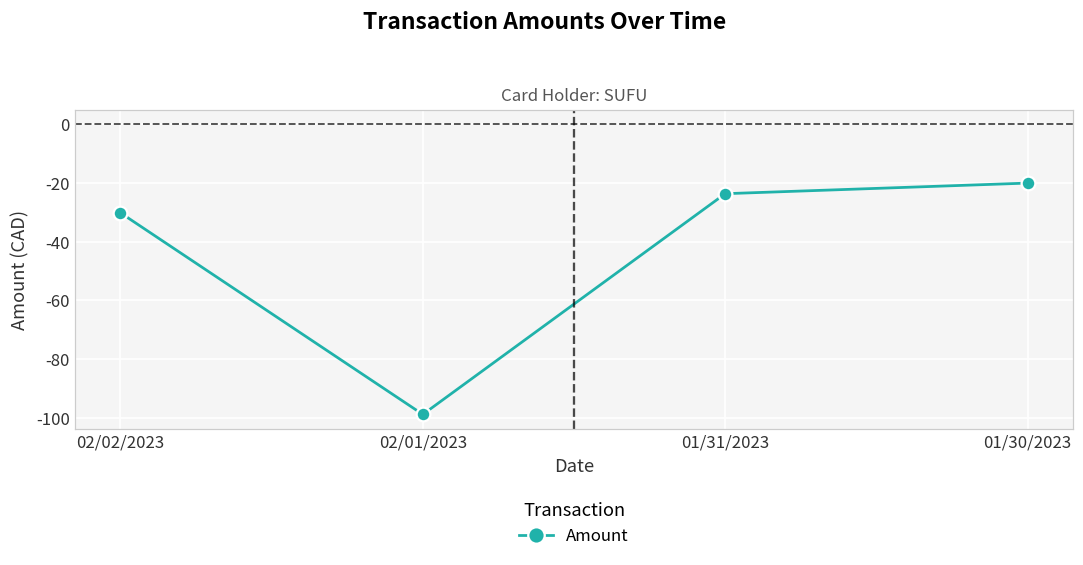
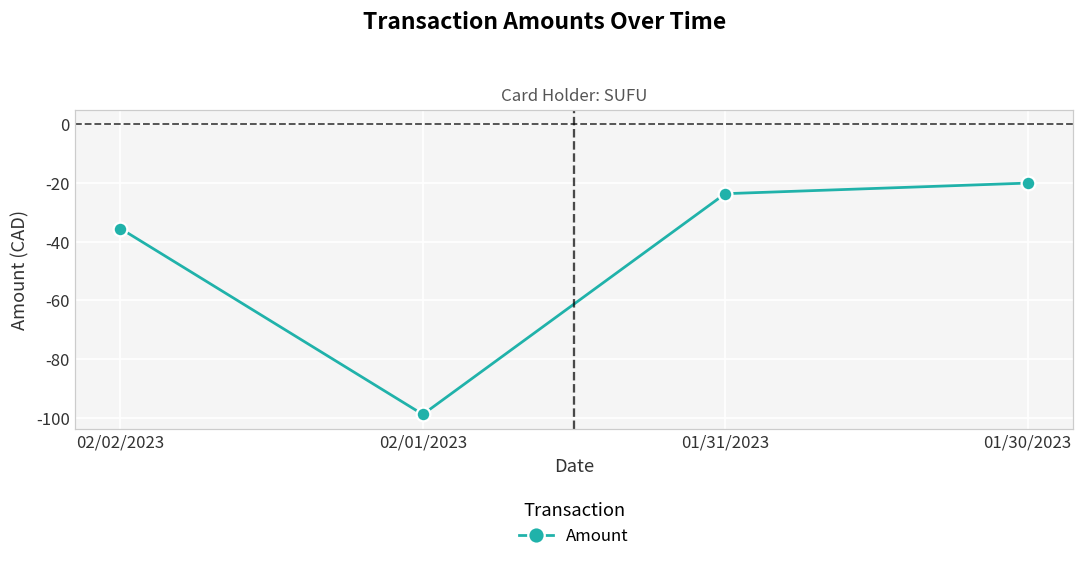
  {
-   "02/02/2023": -30,
+   "02/02/2023": -36,
    "02/01/2023": -99,
    "01/31/2023": -24,
    "01/30/2023": -20
  }
